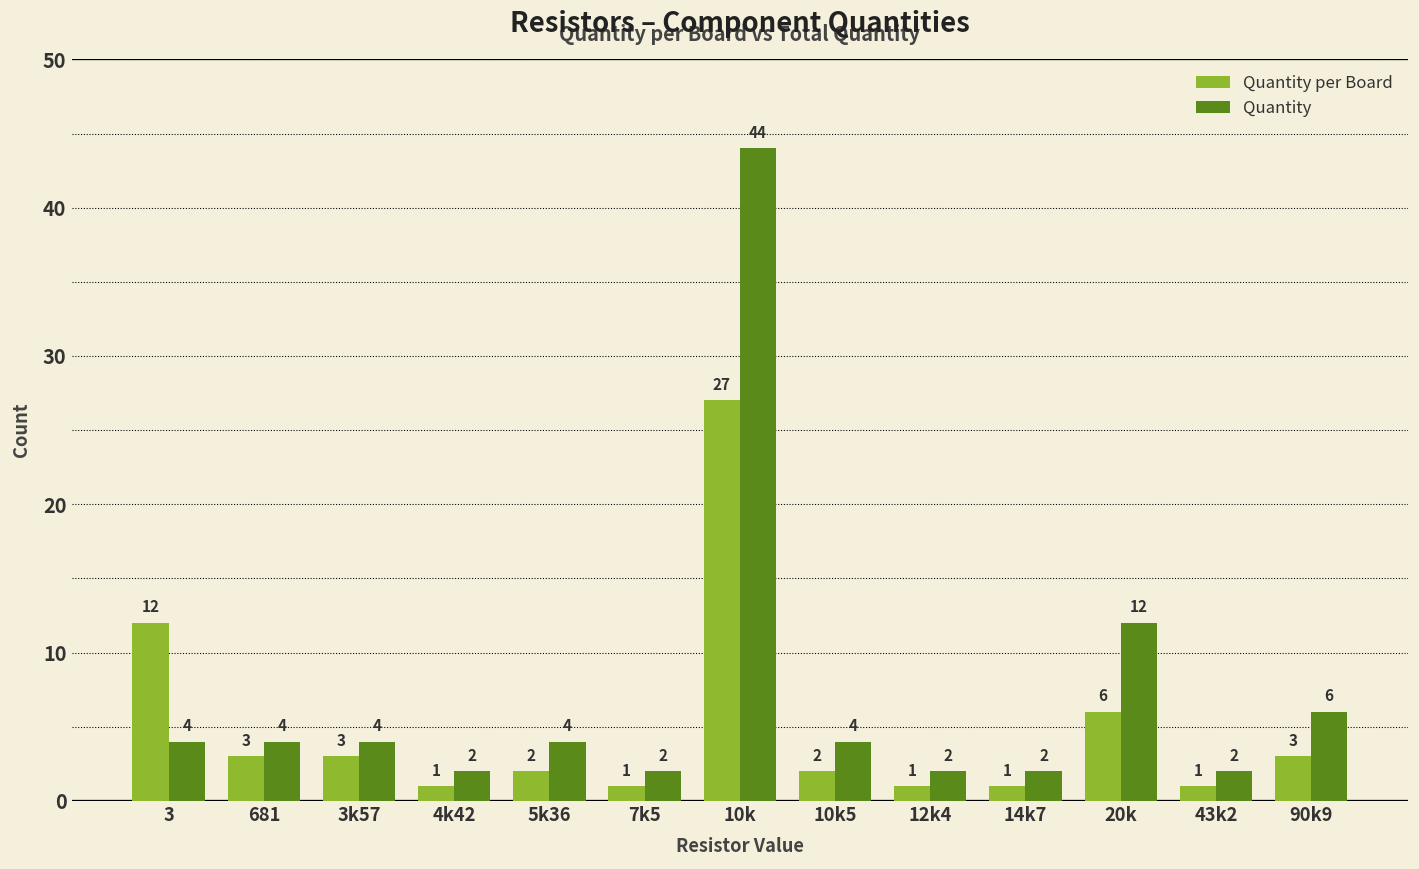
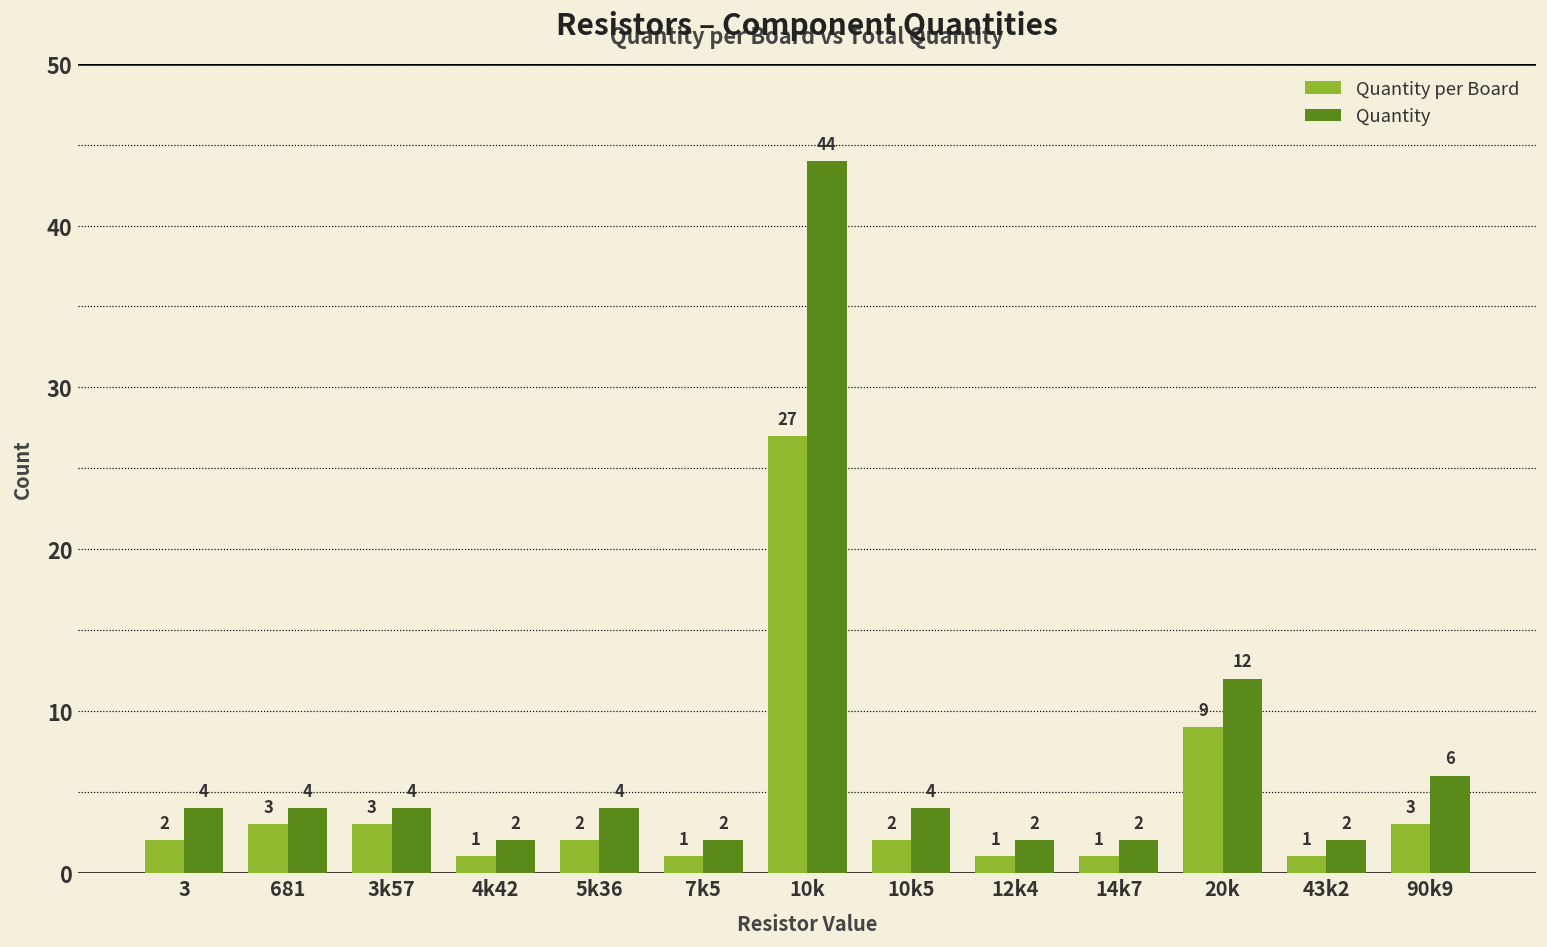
  {
    "Quantity per Board": {
-     "3": 12,
+     "3": 2,
      "681": 3,
      "3k57": 3,
      "4k42": 1,
      "5k36": 2,
      "7k5": 1,
      "10k": 27,
      "10k5": 2,
      "12k4": 1,
      "14k7": 1,
-     "20k": 6,
+     "20k": 9,
      "43k2": 1,
      "90k9": 3
    },
    "Quantity": {
      "3": 4,
      "681": 4,
      "3k57": 4,
      "4k42": 2,
      "5k36": 4,
      "7k5": 2,
      "10k": 44,
      "10k5": 4,
      "12k4": 2,
      "14k7": 2,
      "20k": 12,
      "43k2": 2,
      "90k9": 6
    }
  }
